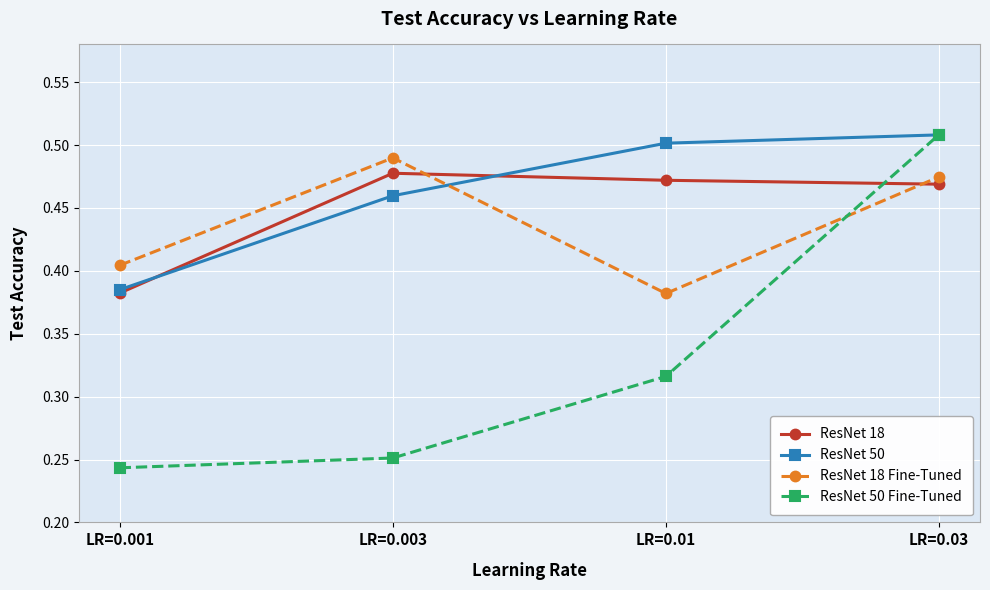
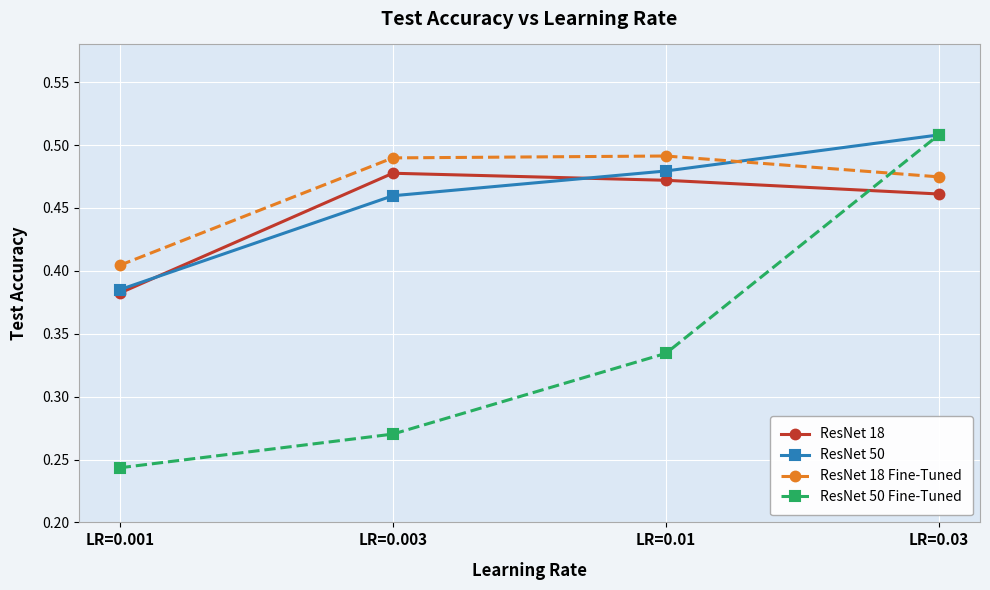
  {
    "ResNet 18": {
      "LR=0.001": 0.382,
      "LR=0.003": 0.478,
      "LR=0.01": 0.472,
-     "LR=0.03": 0.469
+     "LR=0.03": 0.461
    },
    "ResNet 50": {
      "LR=0.001": 0.385,
      "LR=0.003": 0.460,
-     "LR=0.01": 0.502
+     "LR=0.01": 0.479
    },
    "ResNet 18 Fine-Tuned": {
      "LR=0.001": 0.404,
      "LR=0.003": 0.490,
-     "LR=0.01": 0.382,
+     "LR=0.01": 0.491,
      "LR=0.03": 0.475
    },
    "ResNet 50 Fine-Tuned": {
      "LR=0.001": 0.243,
-     "LR=0.003": 0.251,
-     "LR=0.01": 0.316
+     "LR=0.003": 0.270,
+     "LR=0.01": 0.334
    }
  }
